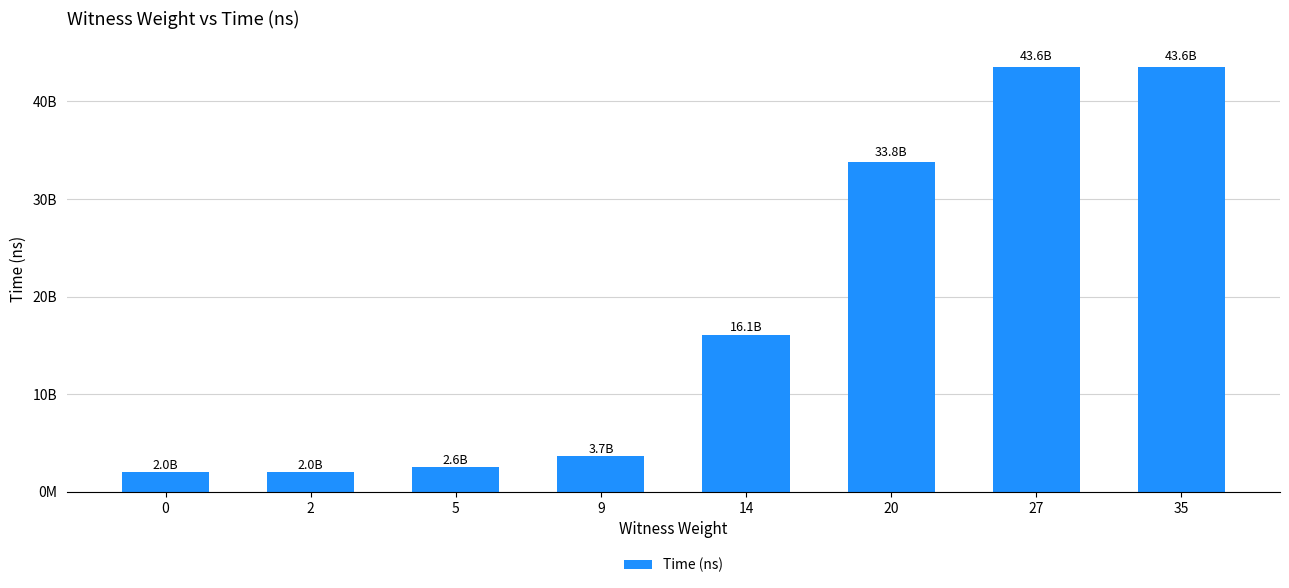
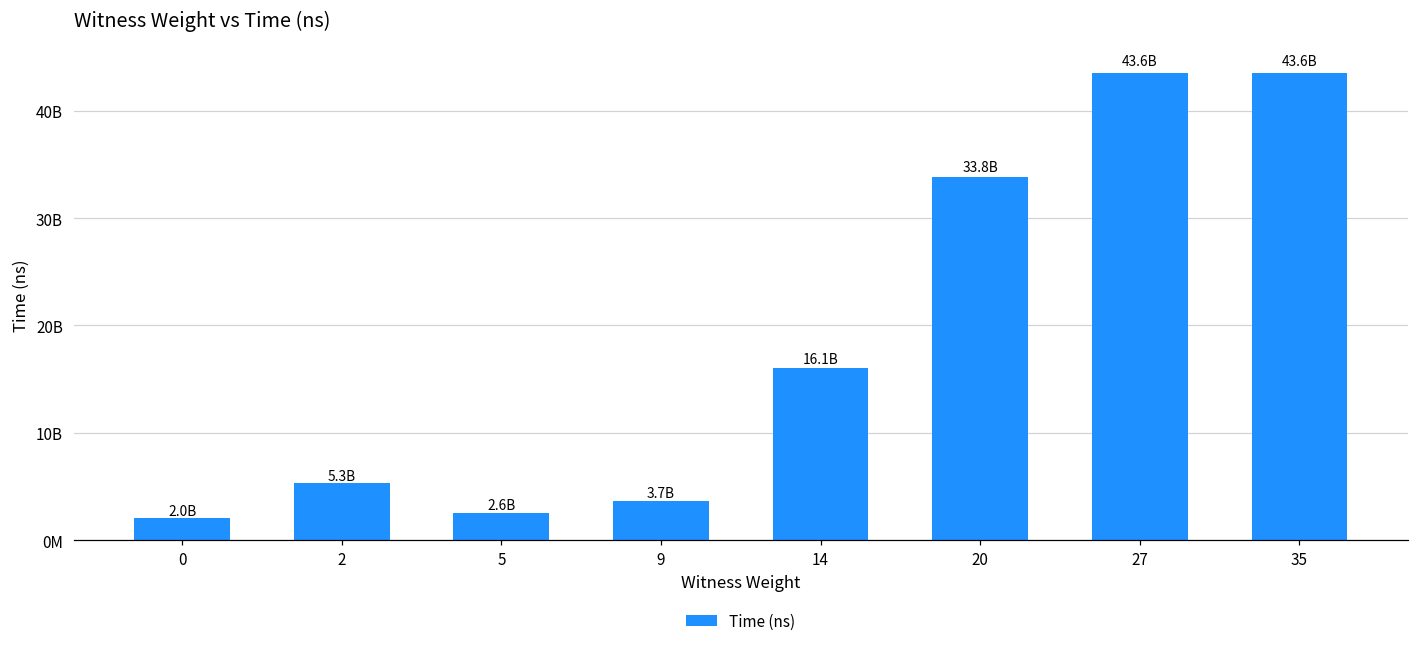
  {
    "0": "2.0B",
-   "2": "2.0B",
+   "2": "5.3B",
    "5": "2.6B",
    "9": "3.7B",
    "14": "16.1B",
    "20": "33.8B",
    "27": "43.6B",
    "35": "43.6B"
  }
